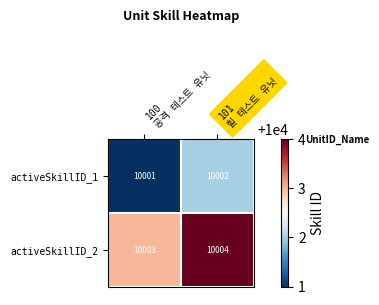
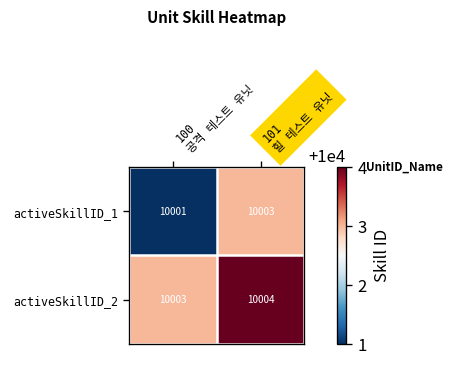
  {
    "activeSkillID_1": {
      "100 공격 테스트 유닛": 10001,
-     "101 힐 테스트 유닛": 10002
+     "101 힐 테스트 유닛": 10003
    },
    "activeSkillID_2": {
      "100 공격 테스트 유닛": 10003,
      "101 힐 테스트 유닛": 10004
    }
  }
